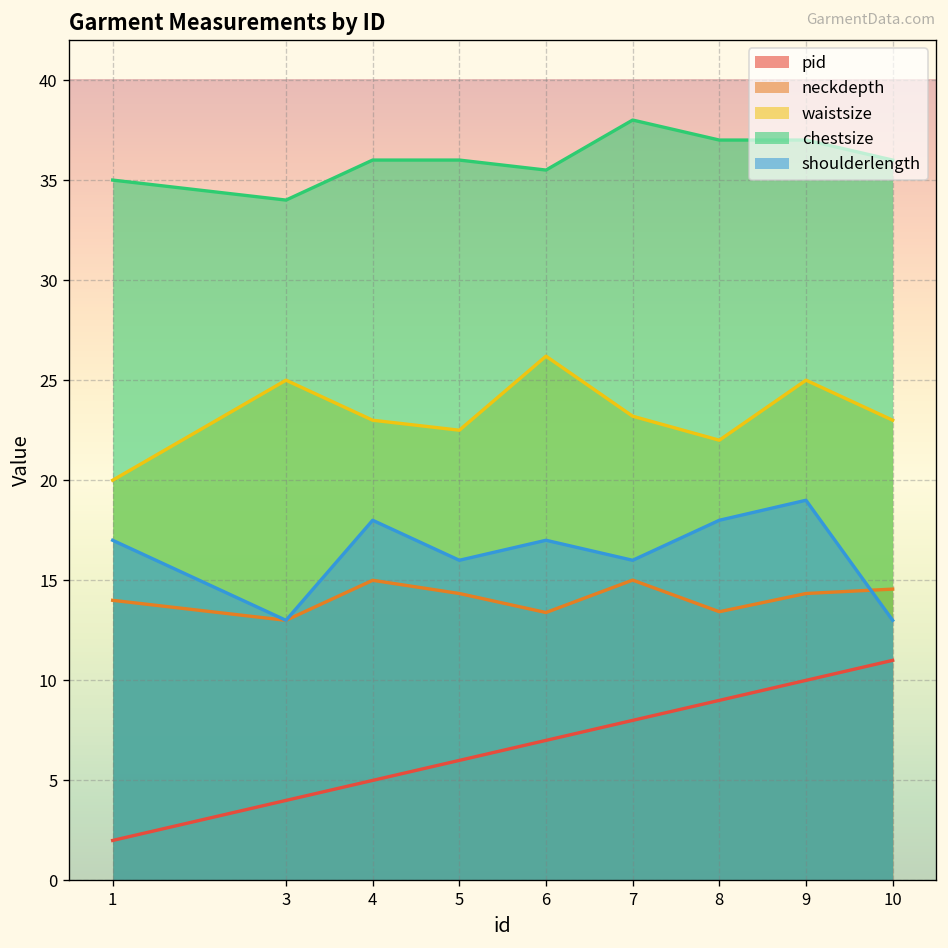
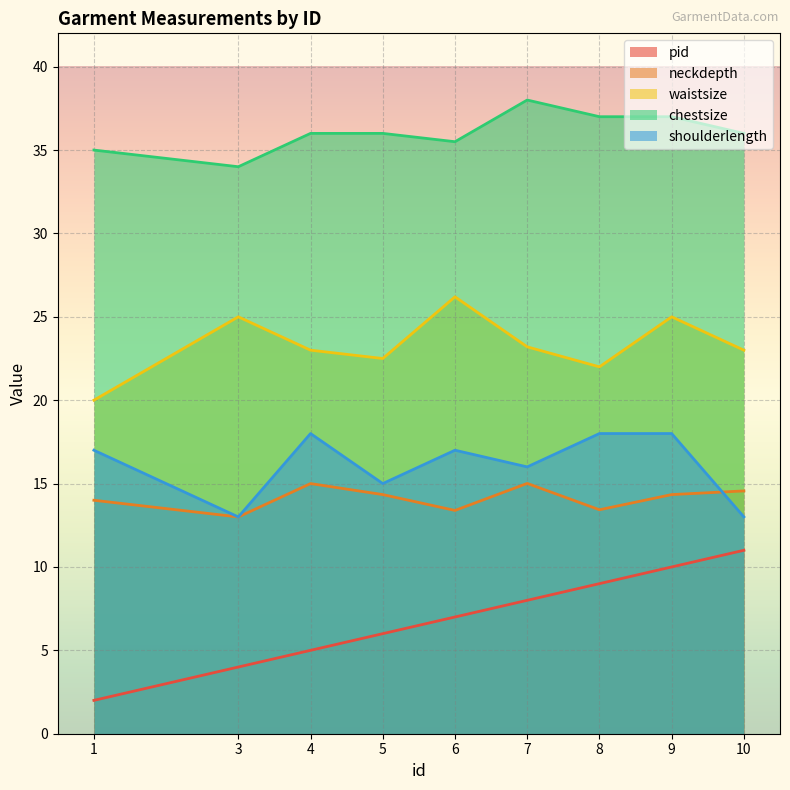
  {
    "waistsize": {
      "1": 20,
      "3": 25,
      "4": 23,
      "5": 22.5,
      "6": 26.2,
      "7": 23.2,
      "8": 22,
      "9": 25,
      "10": 23
    },
    "chestsize": {
      "1": 35,
      "3": 34,
      "4": 36,
      "5": 36,
      "6": 35.5,
      "7": 38,
      "8": 37
    },
    "shoulderlength": {
      "1": 17,
      "4": 18,
-     "5": 16,
+     "5": 15,
      "6": 17,
      "7": 16,
      "8": 18,
-     "9": 19,
+     "9": 18,
      "10": 13
    }
  }
